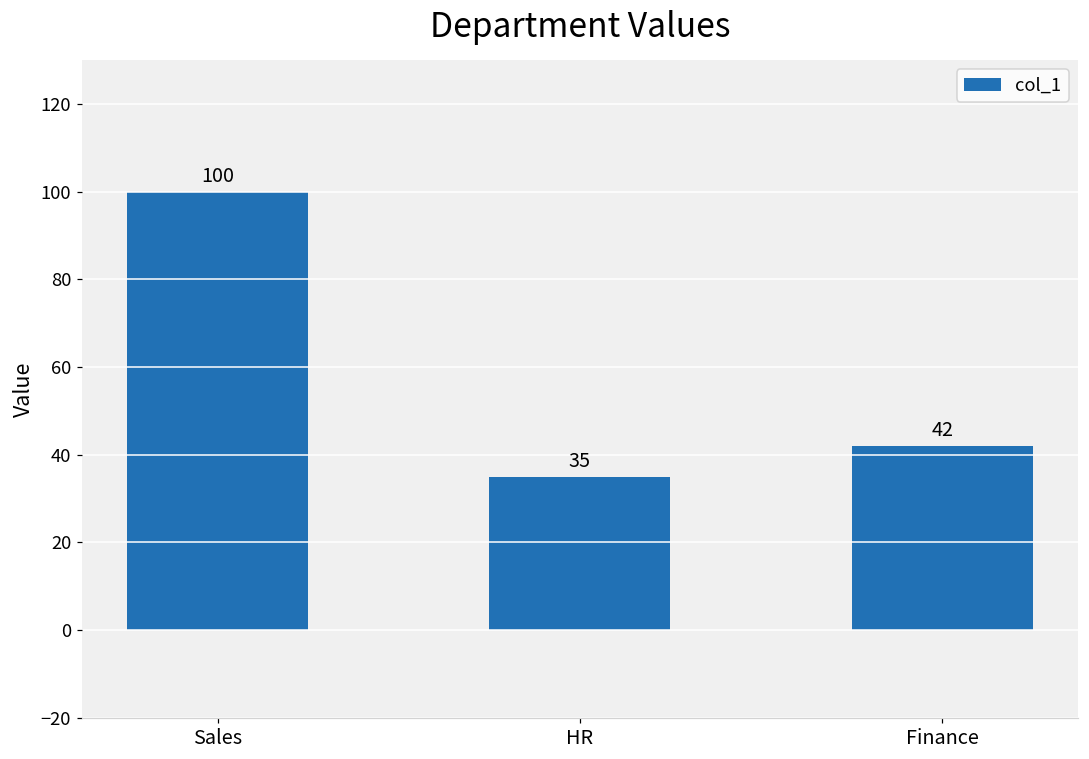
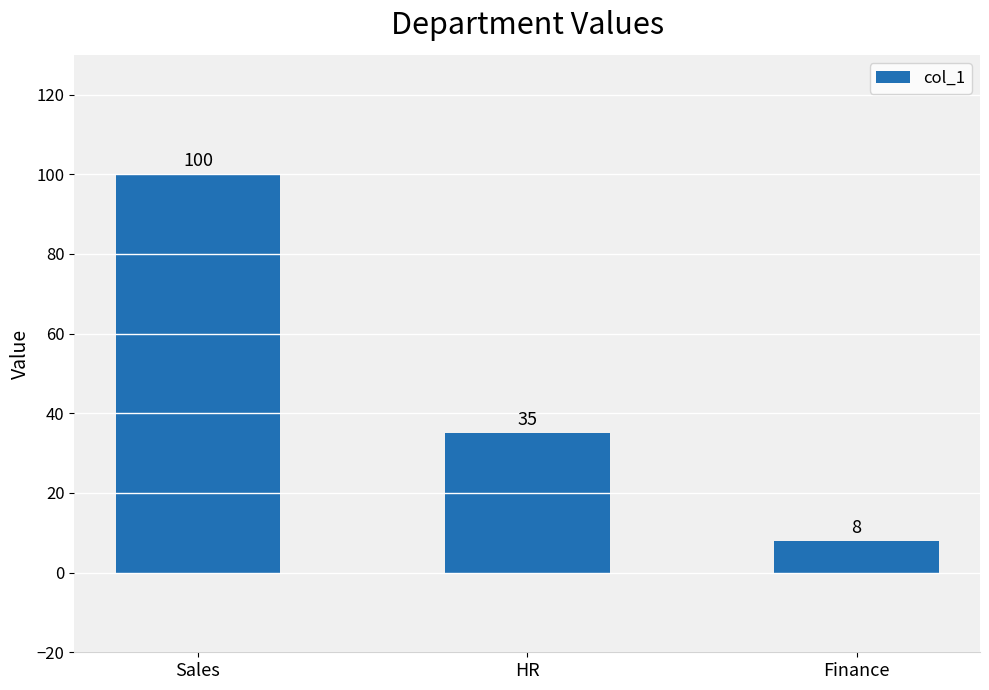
  {
    "Sales": 100,
    "HR": 35,
-   "Finance": 42
+   "Finance": 8
  }
